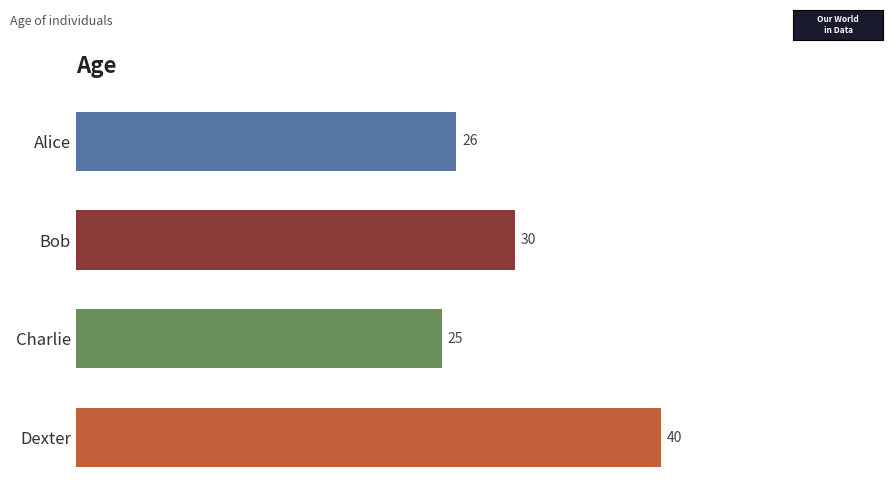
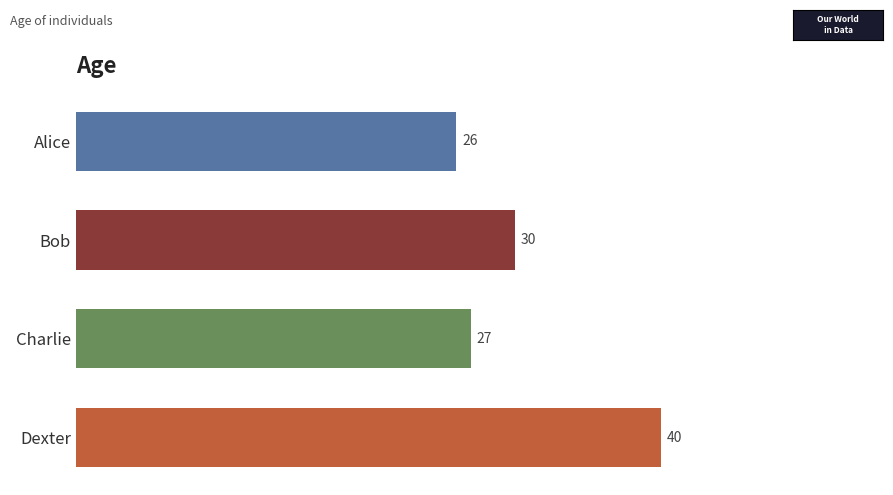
  {
    "Alice": 26,
    "Bob": 30,
-   "Charlie": 25,
+   "Charlie": 27,
    "Dexter": 40
  }
